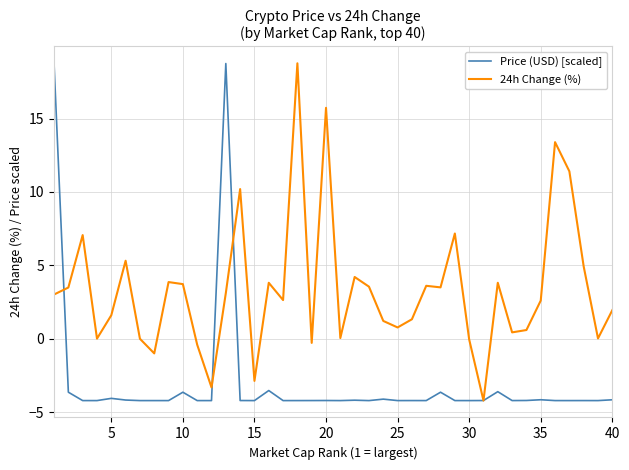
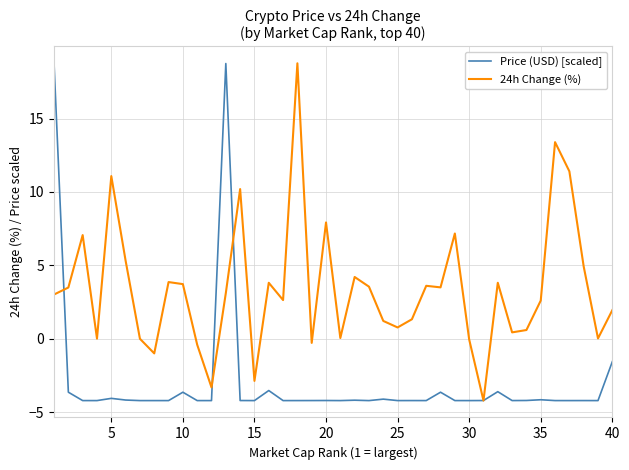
  {
    "Price (USD) [scaled]": {
      "5": -4.1,
      "10": -3.6,
      "15": -4.2,
      "20": -4.2,
      "25": -4.2,
      "30": -4.2,
      "35": -4.2,
-     "40": -4.2
+     "40": -1.6
    },
    "24h Change (%)": {
-     "5": 1.6,
+     "5": 11.1,
      "10": 3.7,
      "15": -2.9,
-     "20": 15.7,
+     "20": 7.9,
      "25": 0.8,
      "30": 0.0,
      "35": 2.6,
      "40": 1.9
    }
  }
